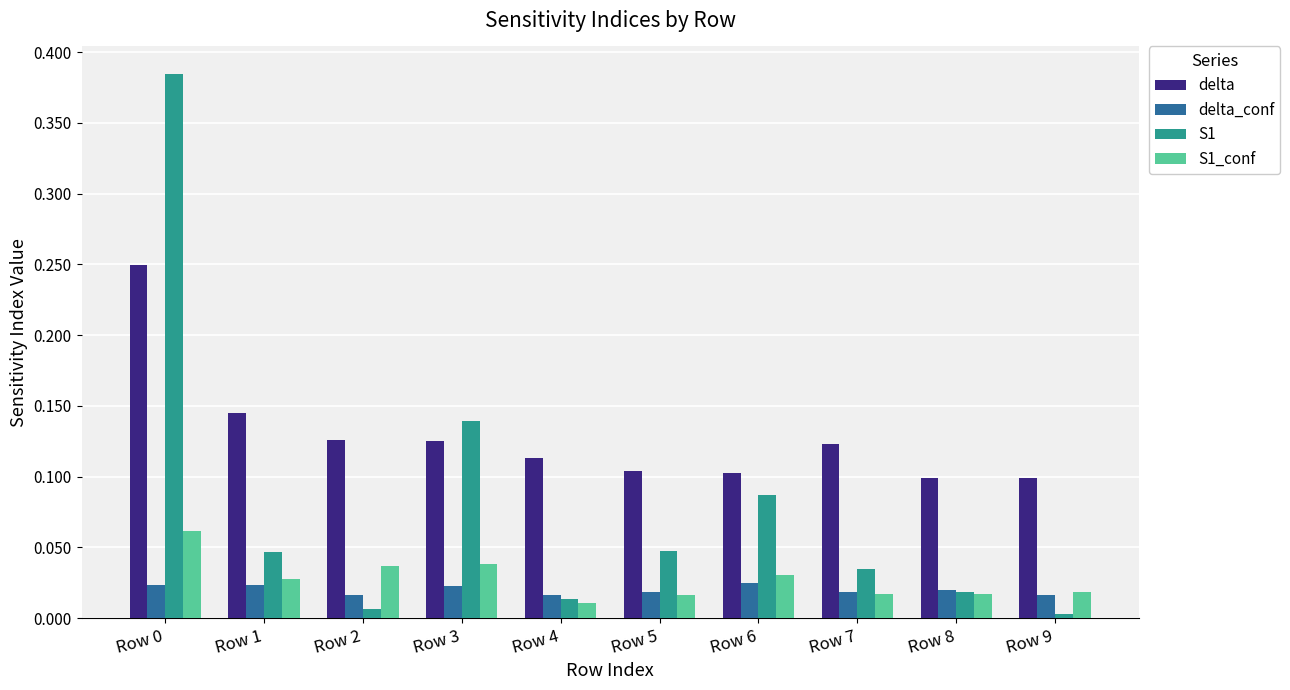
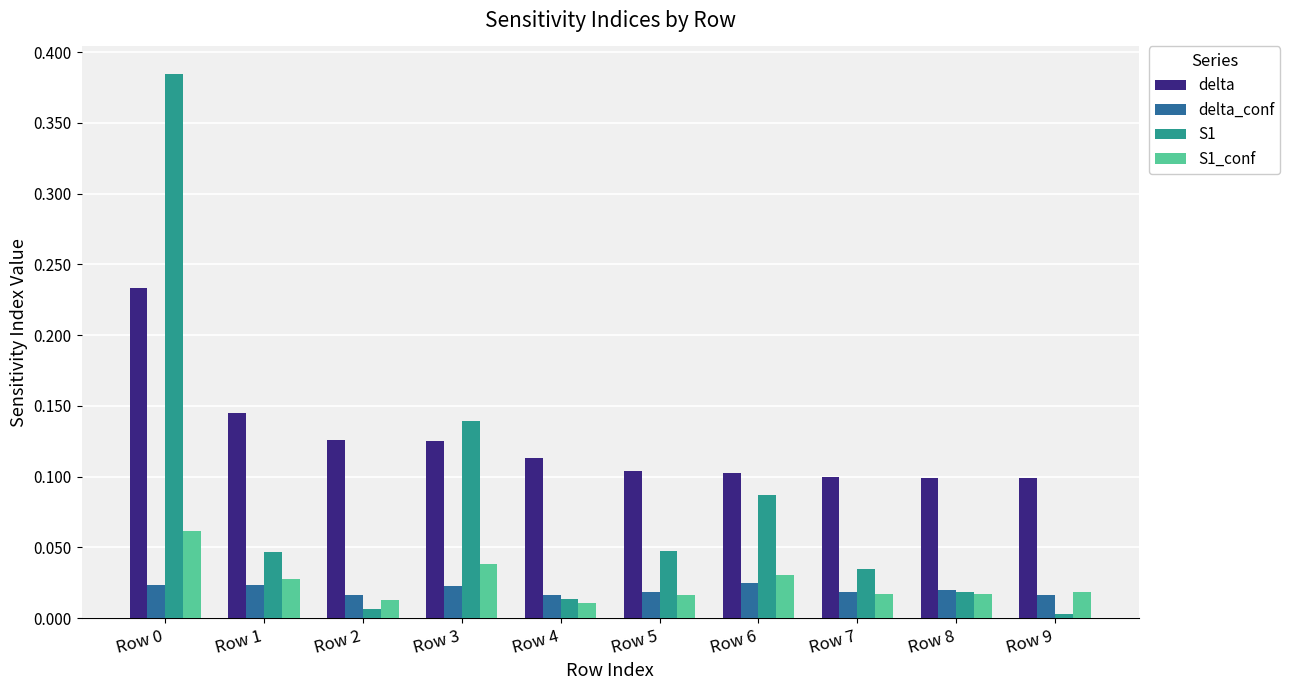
  {
    "delta": {
-     "Row 0": 0.250,
+     "Row 0": 0.233,
      "Row 1": 0.145,
      "Row 2": 0.126,
      "Row 3": 0.125,
      "Row 4": 0.113,
      "Row 5": 0.104,
      "Row 6": 0.103,
-     "Row 7": 0.123,
+     "Row 7": 0.100,
      "Row 8": 0.099,
      "Row 9": 0.099
    },
    "S1_conf": {
      "Row 0": 0.062,
      "Row 1": 0.028,
-     "Row 2": 0.037,
+     "Row 2": 0.013,
      "Row 3": 0.038,
      "Row 4": 0.011,
      "Row 5": 0.016,
      "Row 6": 0.030,
      "Row 7": 0.017,
      "Row 8": 0.017,
      "Row 9": 0.018
    }
  }
